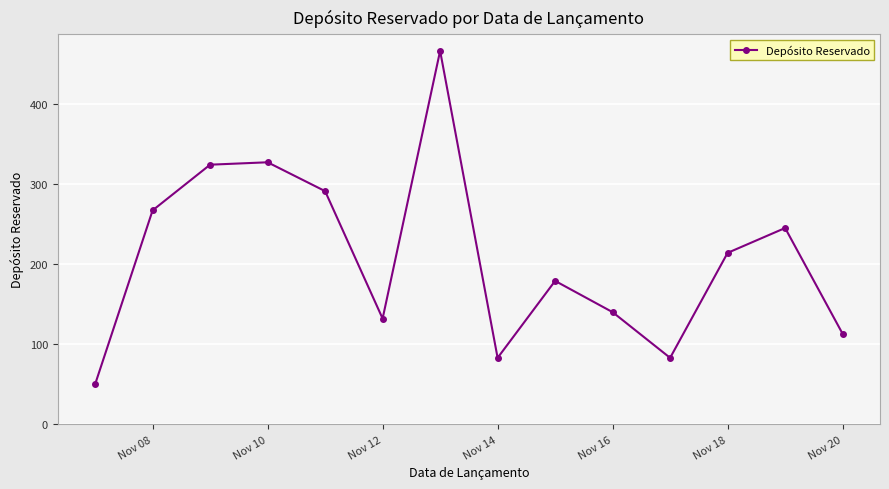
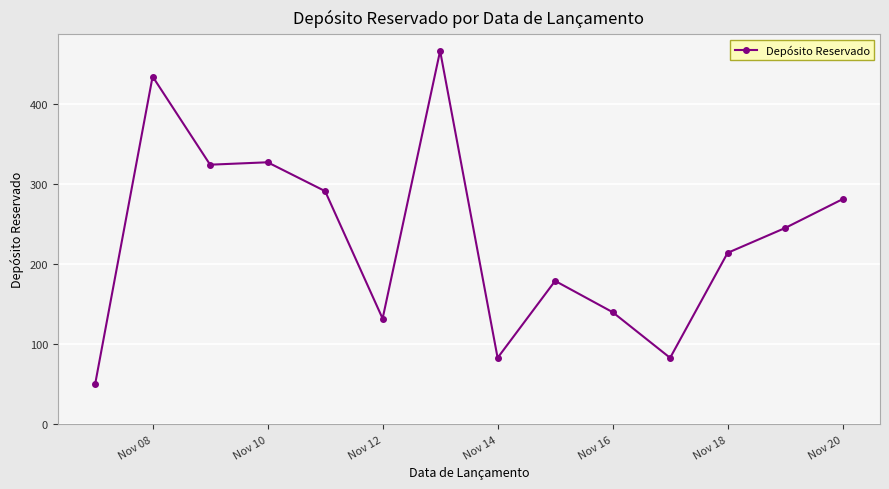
  {
-   "Nov 08": 270,
+   "Nov 08": 430,
    "Nov 10": 330,
    "Nov 12": 130,
    "Nov 14": 80,
    "Nov 16": 140,
    "Nov 18": 210,
-   "Nov 20": 110
+   "Nov 20": 280
  }
